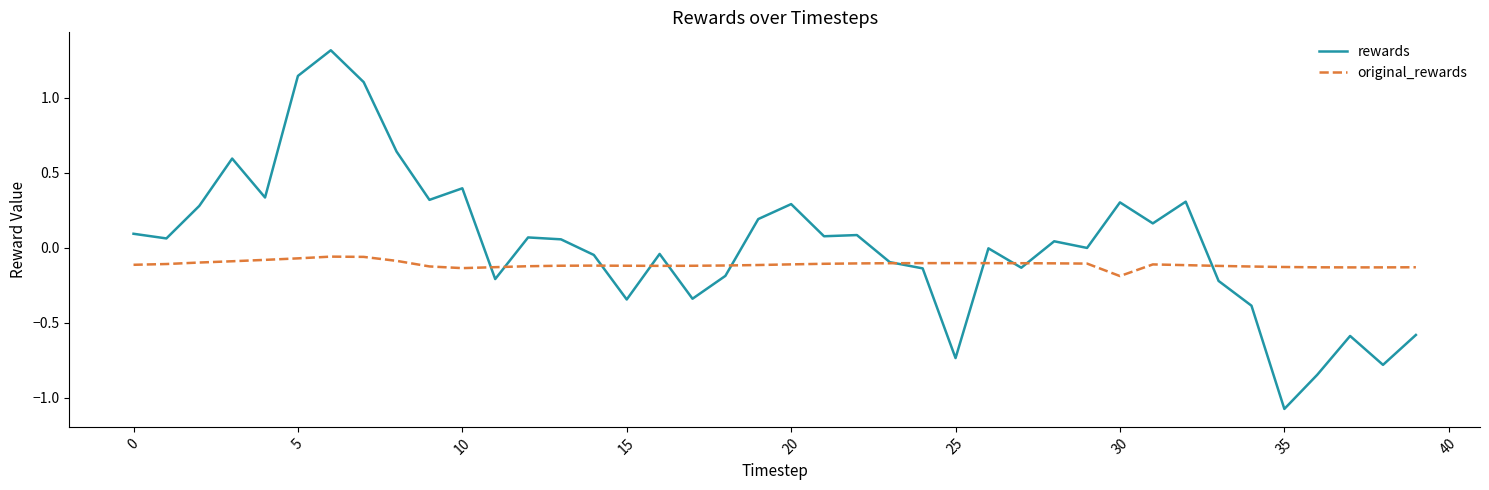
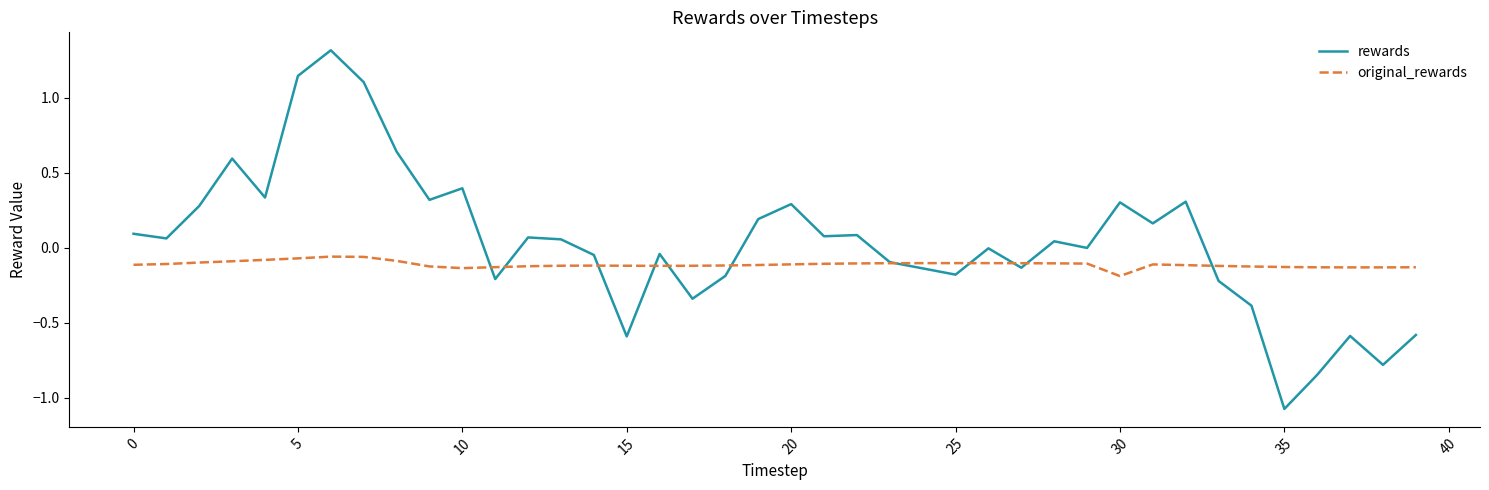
  {
    "rewards": {
      "0": 0.09,
      "5": 1.14,
      "10": 0.40,
-     "15": -0.34,
+     "15": -0.59,
      "20": 0.29,
-     "25": -0.73,
+     "25": -0.18,
      "30": 0.30,
      "35": -1.07
    },
    "original_rewards": {
      "0": -0.11,
      "5": -0.07,
      "10": -0.14,
      "15": -0.12,
      "20": -0.11,
      "25": -0.10,
      "30": -0.19,
      "35": -0.13
    }
  }
